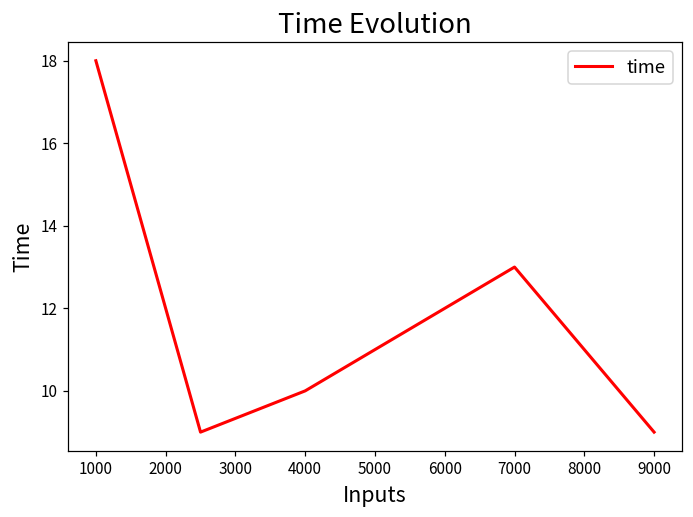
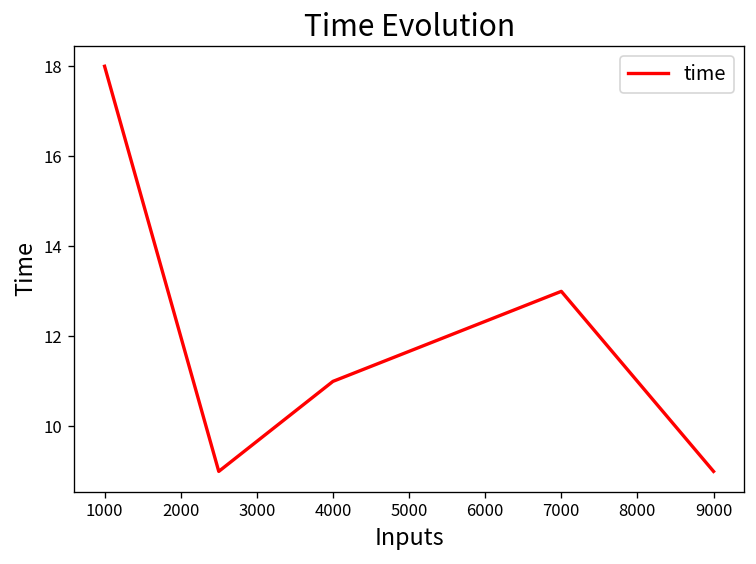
  {
    "1000": 18,
-   "4000": 10,
+   "4000": 11,
    "7000": 13,
    "9000": 9
  }
